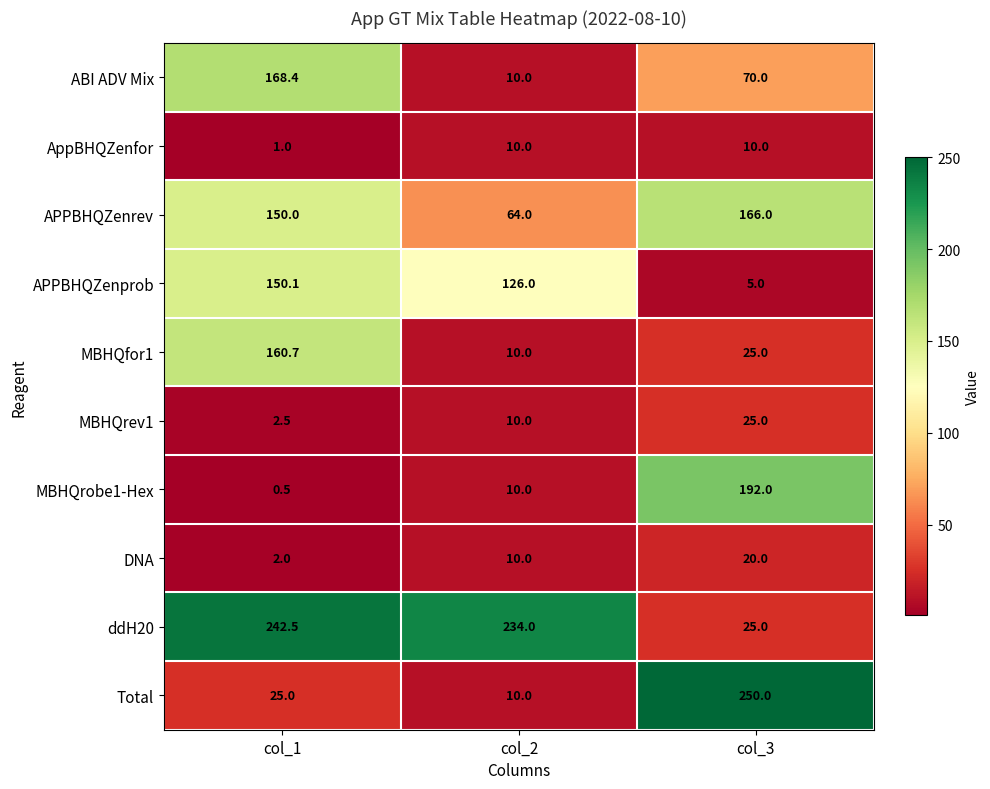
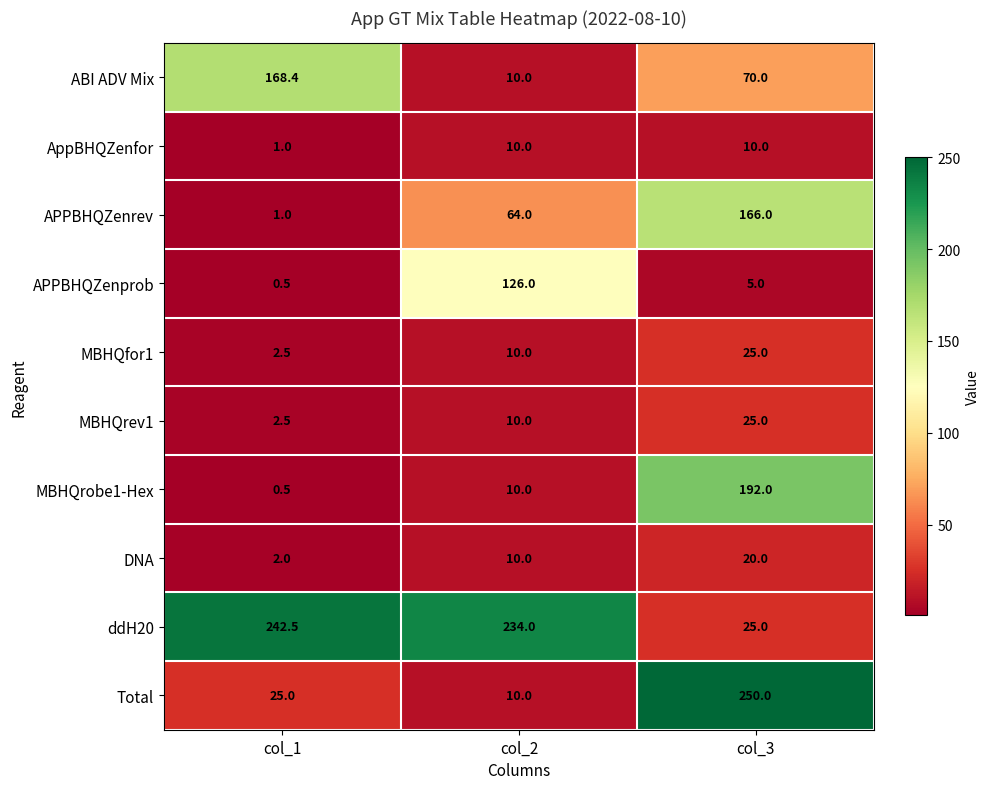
  {
    "ABI ADV Mix": {
      "col_1": 168.4,
      "col_2": 10.0,
      "col_3": 70.0
    },
    "AppBHQZenfor": {
      "col_1": 1.0,
      "col_2": 10.0,
      "col_3": 10.0
    },
    "APPBHQZenrev": {
-     "col_1": 150.0,
+     "col_1": 1.0,
      "col_2": 64.0,
      "col_3": 166.0
    },
    "APPBHQZenprob": {
-     "col_1": 150.1,
+     "col_1": 0.5,
      "col_2": 126.0,
      "col_3": 5.0
    },
    "MBHQfor1": {
-     "col_1": 160.7,
+     "col_1": 2.5,
      "col_2": 10.0,
      "col_3": 25.0
    },
    "MBHQrev1": {
      "col_1": 2.5,
      "col_2": 10.0,
      "col_3": 25.0
    },
    "MBHQrobe1-Hex": {
      "col_1": 0.5,
      "col_2": 10.0,
      "col_3": 192.0
    },
    "DNA": {
      "col_1": 2.0,
      "col_2": 10.0,
      "col_3": 20.0
    },
    "ddH20": {
      "col_1": 242.5,
      "col_2": 234.0,
      "col_3": 25.0
    },
    "Total": {
      "col_1": 25.0,
      "col_2": 10.0,
      "col_3": 250.0
    }
  }
